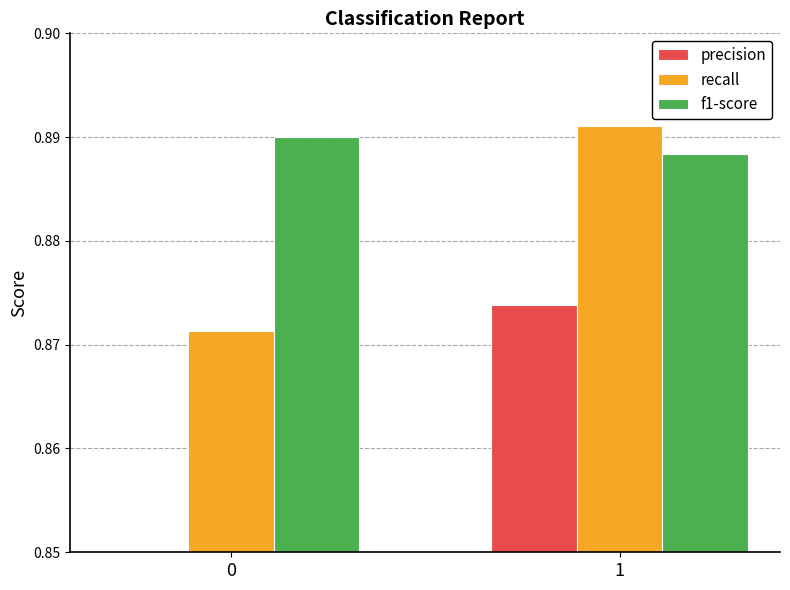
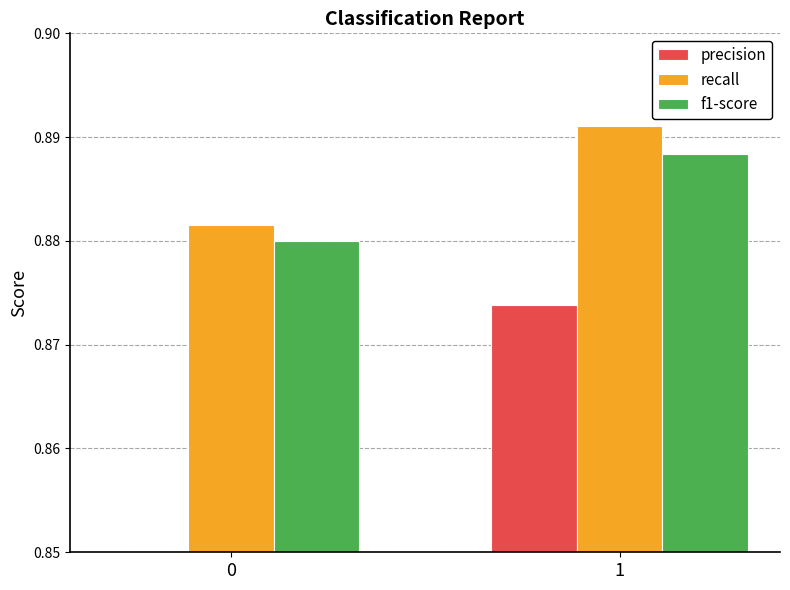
  {
    "precision": {
      "1": 0.8738
    },
    "recall": {
-     "0": 0.8713,
+     "0": 0.8815,
      "1": 0.8911
    },
    "f1-score": {
-     "0": 0.89,
+     "0": 0.88,
      "1": 0.8884
    }
  }
